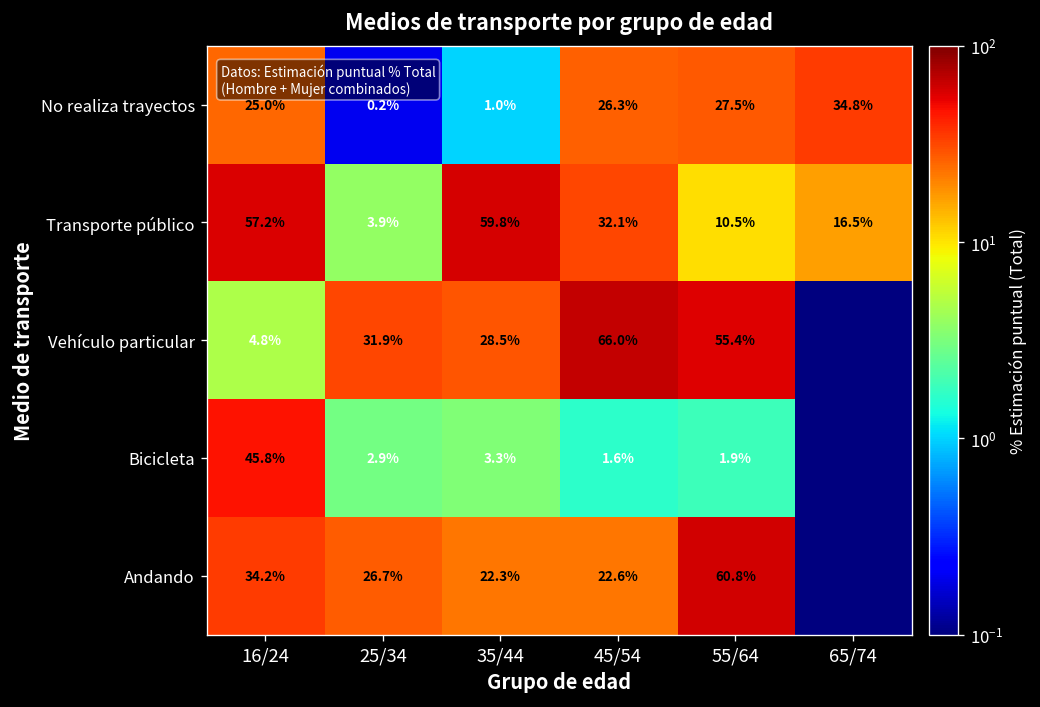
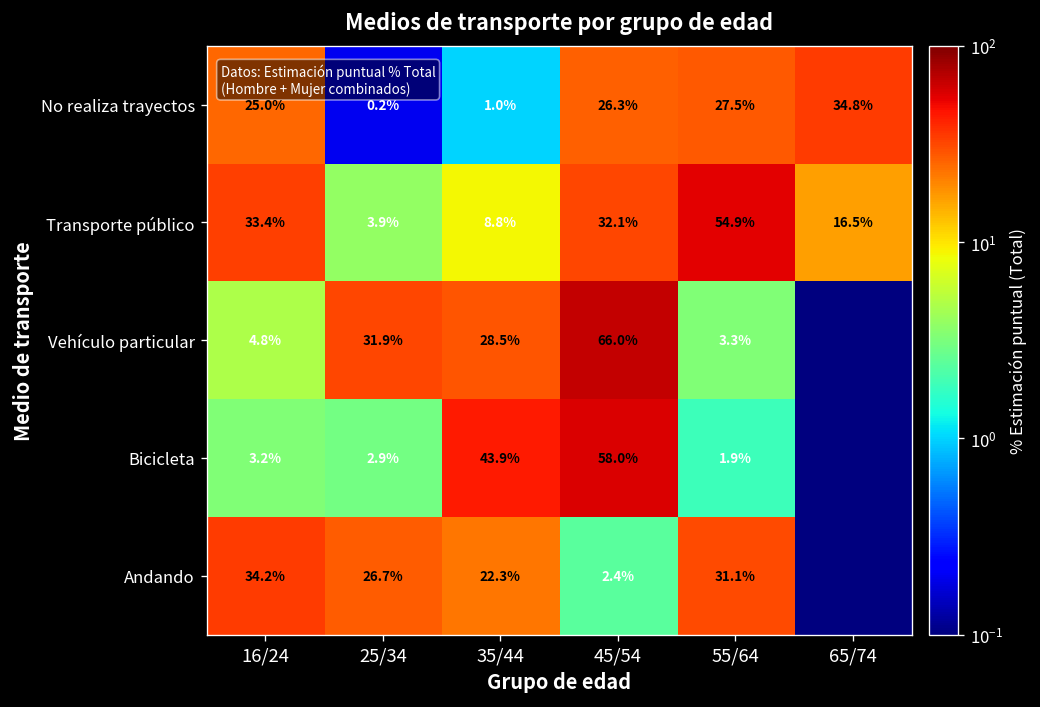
  {
    "No realiza trayectos": {
      "16/24": "25.0%",
      "25/34": "0.2%",
      "35/44": "1.0%",
      "45/54": "26.3%",
      "55/64": "27.5%",
      "65/74": "34.8%"
    },
    "Transporte público": {
-     "16/24": "57.2%",
+     "16/24": "33.4%",
      "25/34": "3.9%",
-     "35/44": "59.8%",
+     "35/44": "8.8%",
      "45/54": "32.1%",
-     "55/64": "10.5%",
+     "55/64": "54.9%",
      "65/74": "16.5%"
    },
    "Vehículo particular": {
      "16/24": "4.8%",
      "25/34": "31.9%",
      "35/44": "28.5%",
      "45/54": "66.0%",
-     "55/64": "55.4%"
+     "55/64": "3.3%"
    },
    "Bicicleta": {
-     "16/24": "45.8%",
+     "16/24": "3.2%",
      "25/34": "2.9%",
-     "35/44": "3.3%",
-     "45/54": "1.6%",
+     "35/44": "43.9%",
+     "45/54": "58.0%",
      "55/64": "1.9%"
    },
    "Andando": {
      "16/24": "34.2%",
      "25/34": "26.7%",
      "35/44": "22.3%",
-     "45/54": "22.6%",
-     "55/64": "60.8%"
+     "45/54": "2.4%",
+     "55/64": "31.1%"
    }
  }
